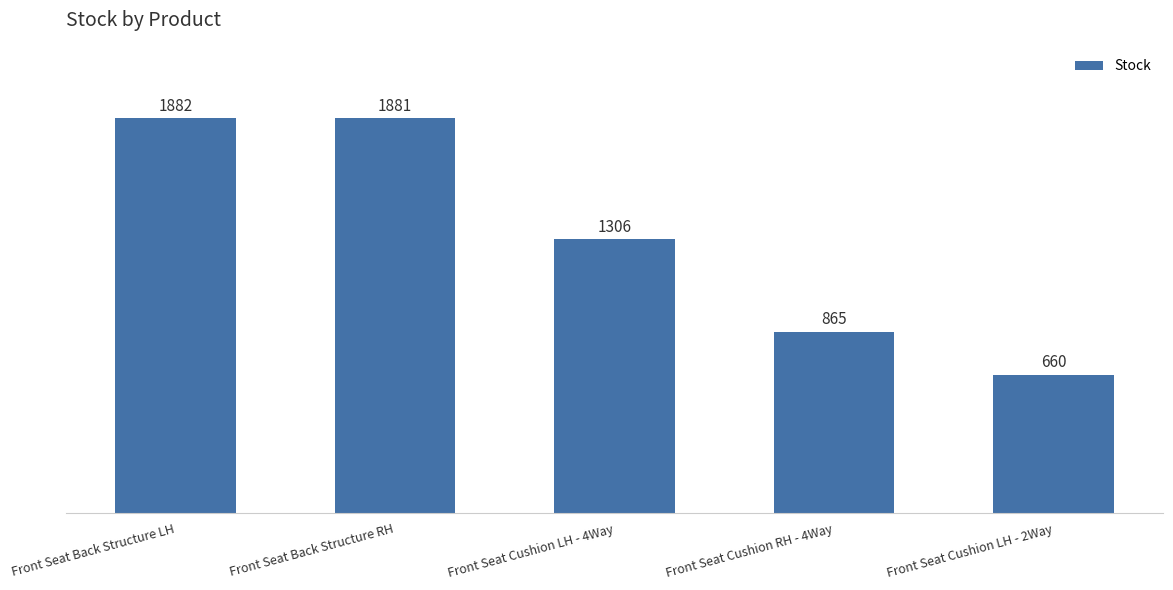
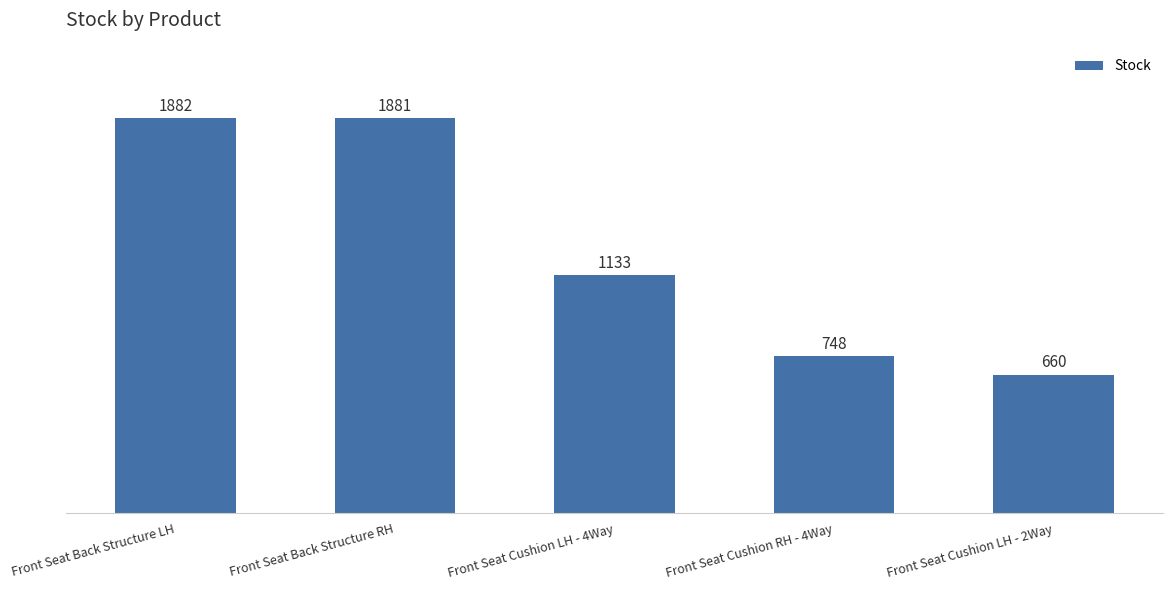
  {
    "Front Seat Back Structure LH": 1882,
    "Front Seat Back Structure RH": 1881,
-   "Front Seat Cushion LH - 4Way": 1306,
-   "Front Seat Cushion RH - 4Way": 865,
+   "Front Seat Cushion LH - 4Way": 1133,
+   "Front Seat Cushion RH - 4Way": 748,
    "Front Seat Cushion LH - 2Way": 660
  }
